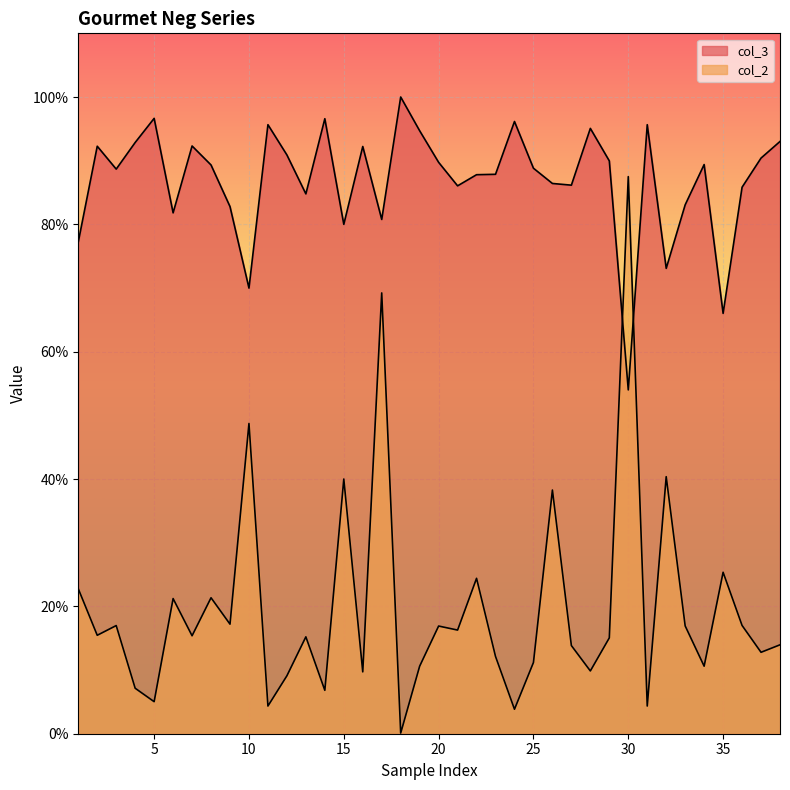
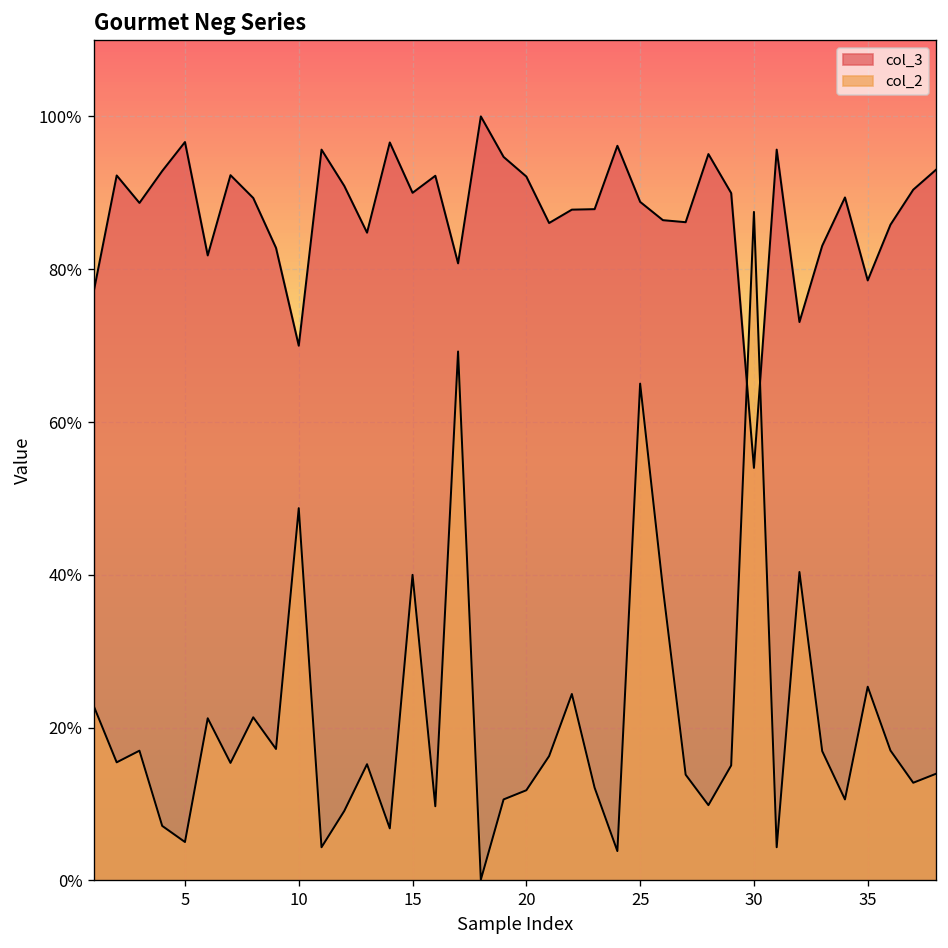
  {
    "col_3": {
      "5": "97%",
      "10": "70%",
-     "15": "80%",
-     "20": "90%",
+     "15": "90%",
+     "20": "92%",
      "25": "89%",
      "30": "54%",
-     "35": "66%"
+     "35": "79%"
    },
    "col_2": {
      "5": "5%",
      "10": "49%",
      "15": "40%",
-     "20": "17%",
-     "25": "11%",
+     "20": "12%",
+     "25": "65%",
      "30": "88%",
      "35": "25%"
    }
  }
